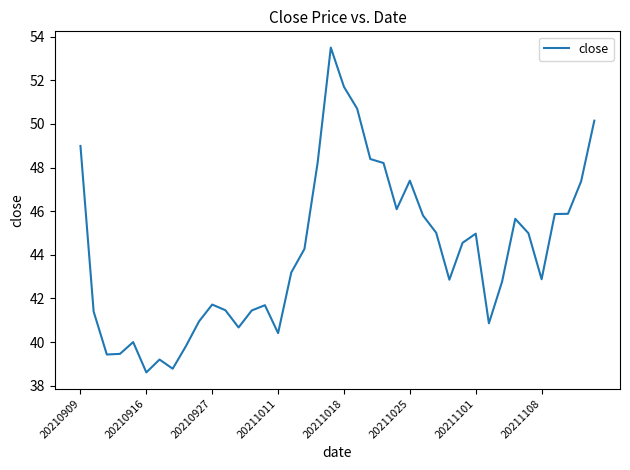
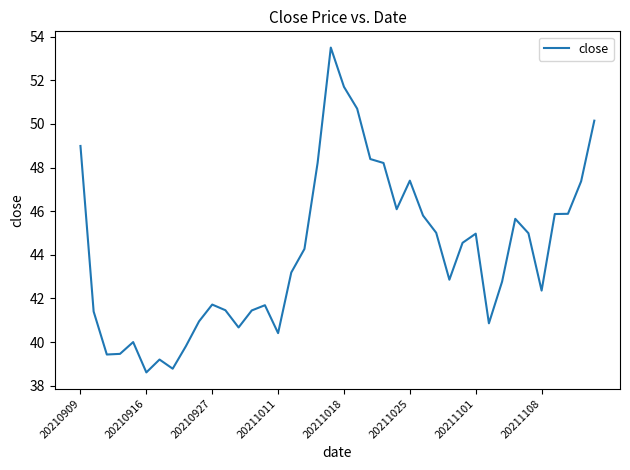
  {
    "20210909": 49.0,
    "20210916": 38.6,
    "20210927": 41.7,
    "20211011": 40.4,
    "20211018": 51.7,
    "20211025": 47.4,
    "20211101": 45.0,
-   "20211108": 42.9
+   "20211108": 42.4
  }
